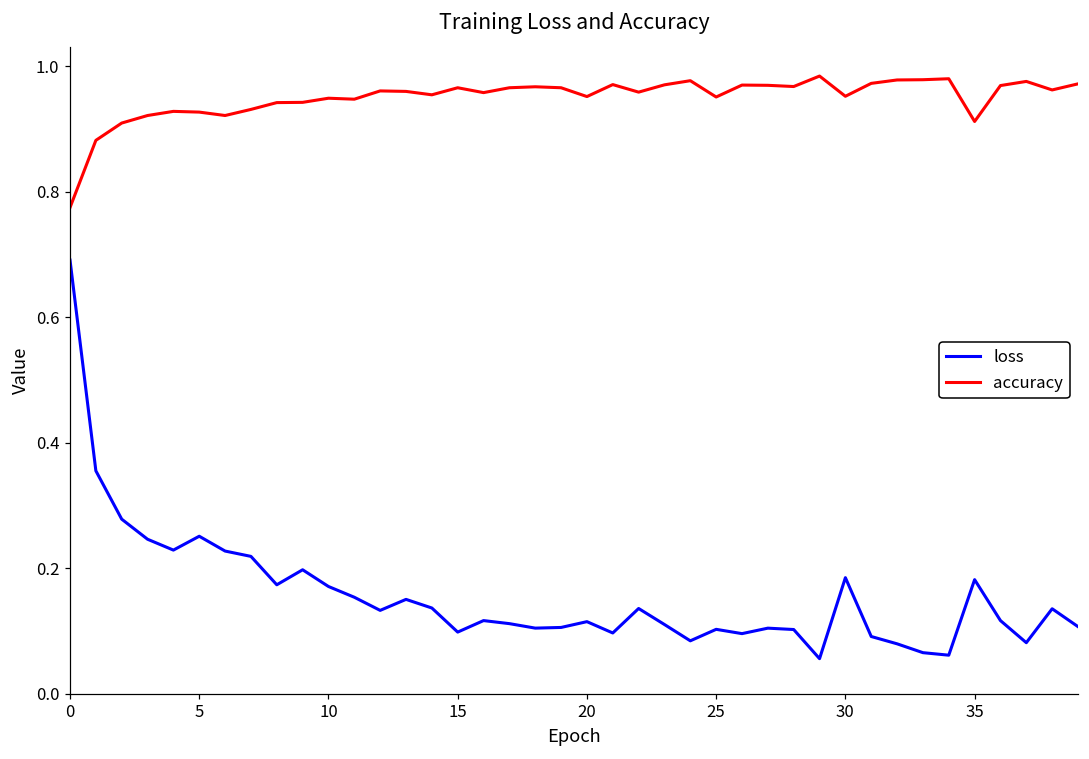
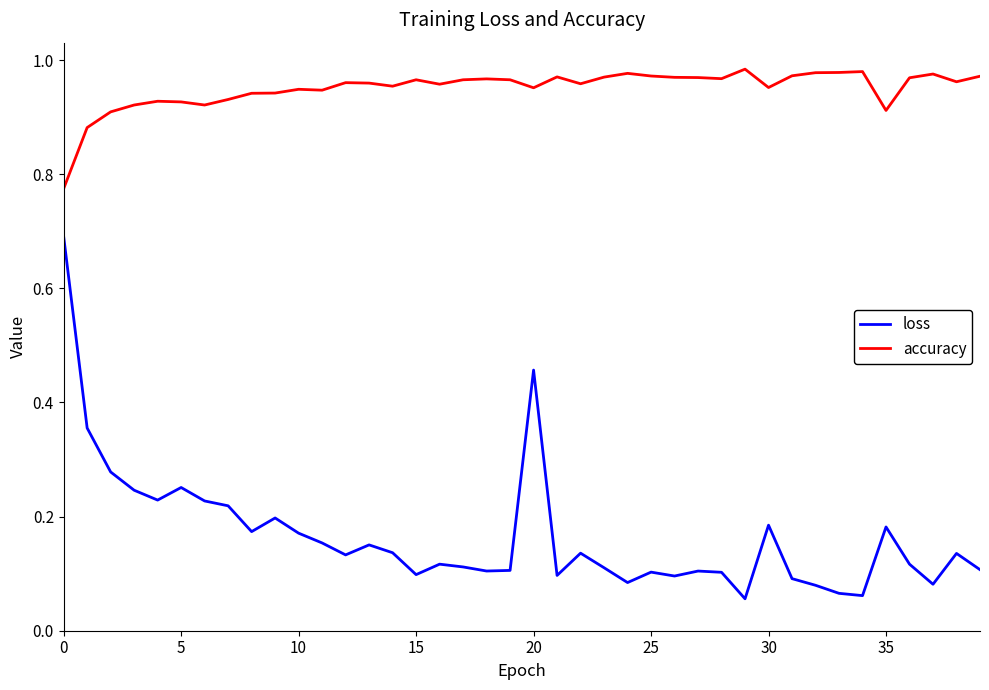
  {
    "loss": {
      "0": 0.69,
      "5": 0.25,
      "10": 0.17,
      "15": 0.10,
-     "20": 0.11,
+     "20": 0.46,
      "25": 0.10,
      "30": 0.18,
      "35": 0.18
    },
    "accuracy": {
      "0": 0.77,
      "5": 0.93,
      "10": 0.95,
      "15": 0.97,
      "20": 0.95,
-     "25": 0.95,
+     "25": 0.97,
      "30": 0.95,
      "35": 0.91
    }
  }
